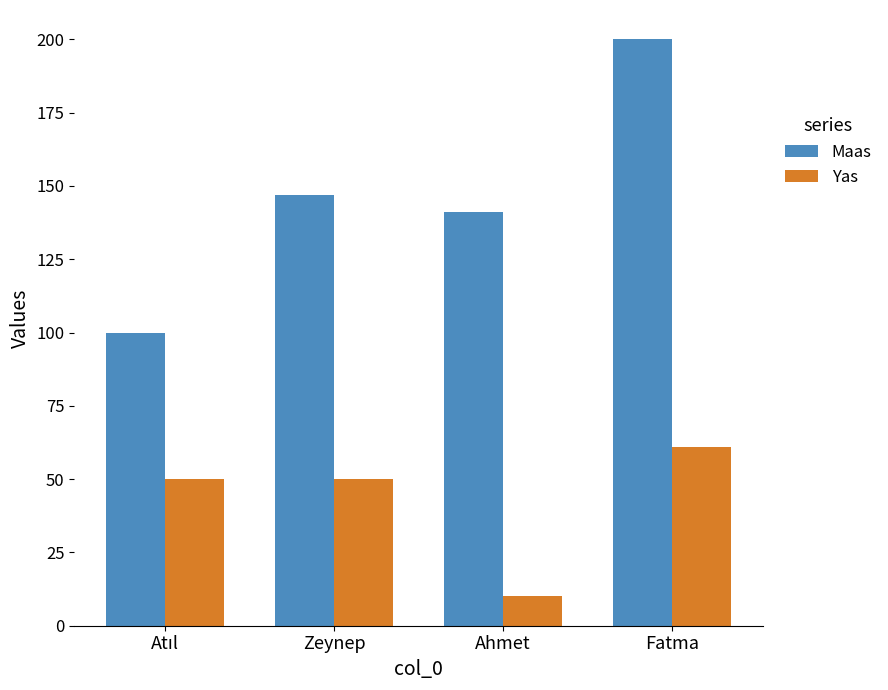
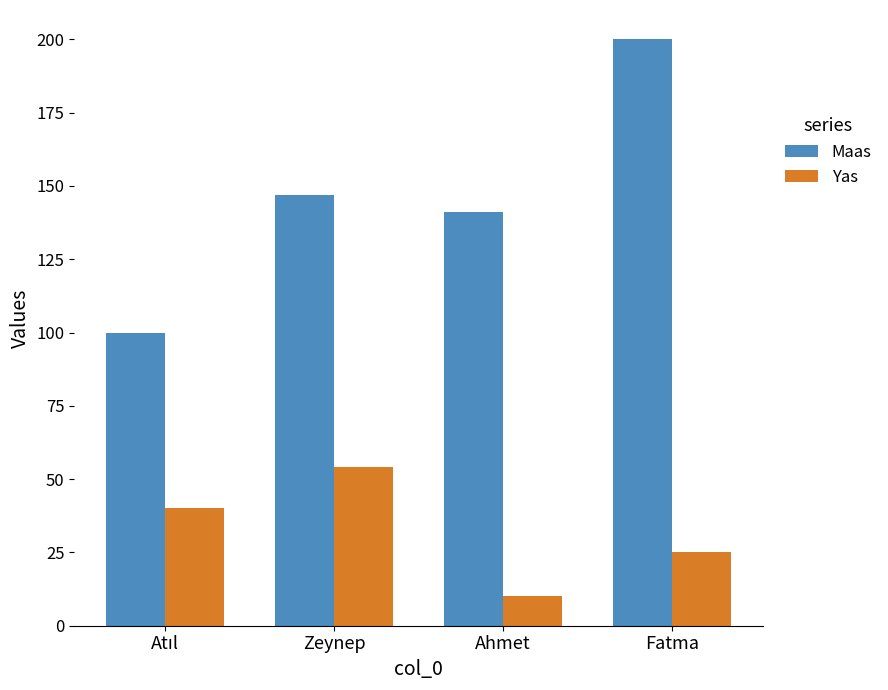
  {
    "Maas": {
      "Atıl": 100,
      "Zeynep": 147,
      "Ahmet": 141,
      "Fatma": 200
    },
    "Yas": {
-     "Atıl": 50,
-     "Zeynep": 50,
+     "Atıl": 40,
+     "Zeynep": 54,
      "Ahmet": 10,
-     "Fatma": 61
+     "Fatma": 25
    }
  }
